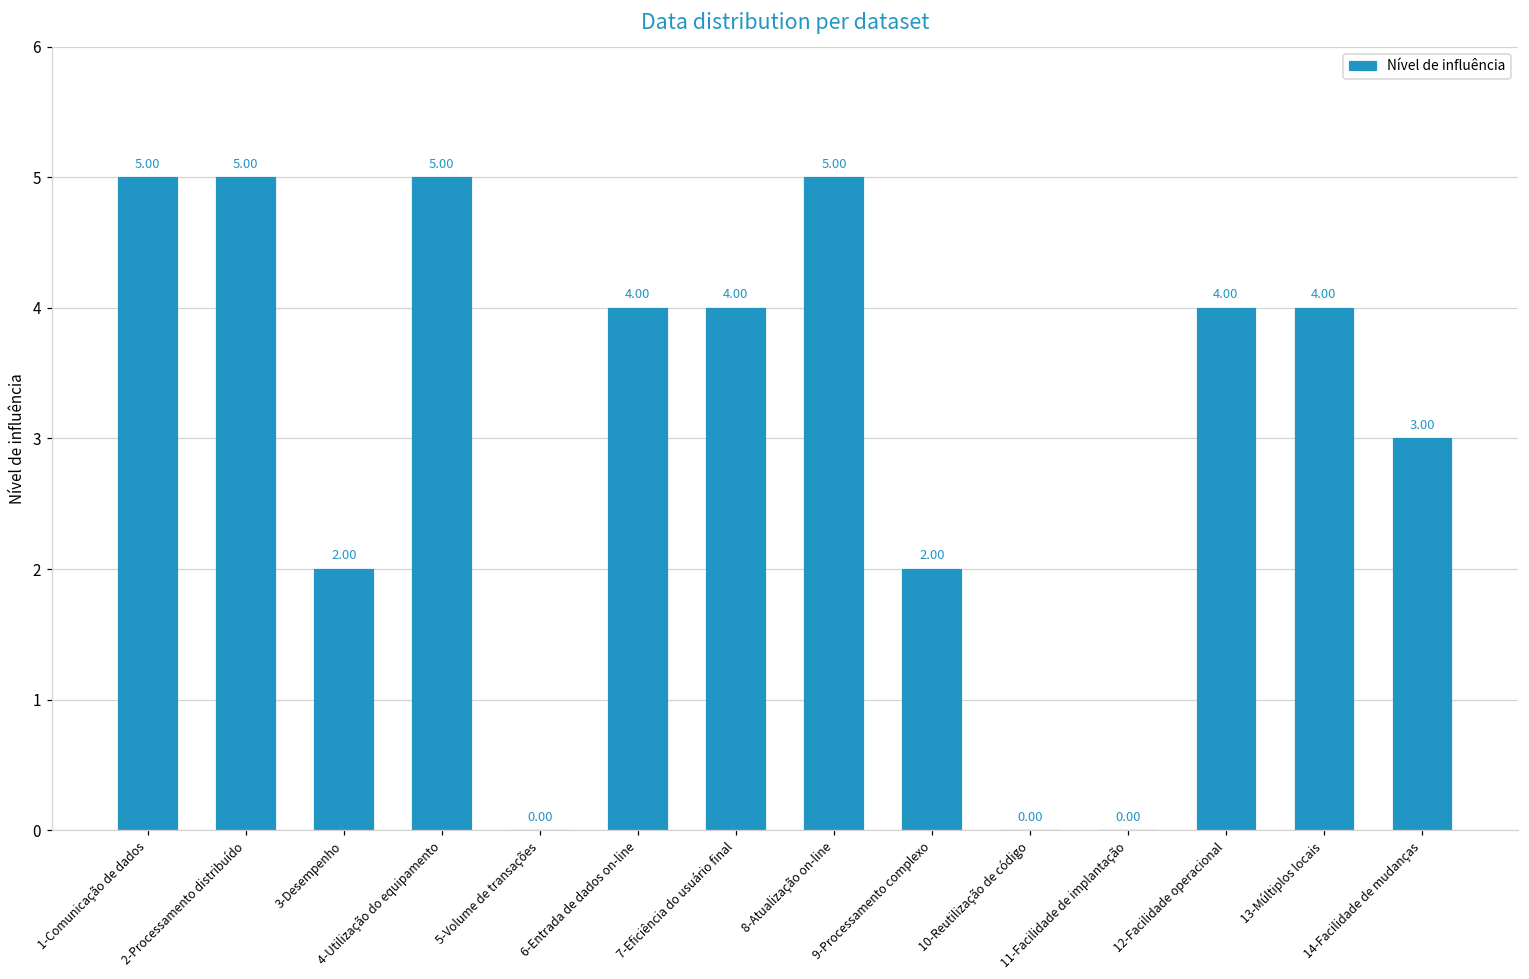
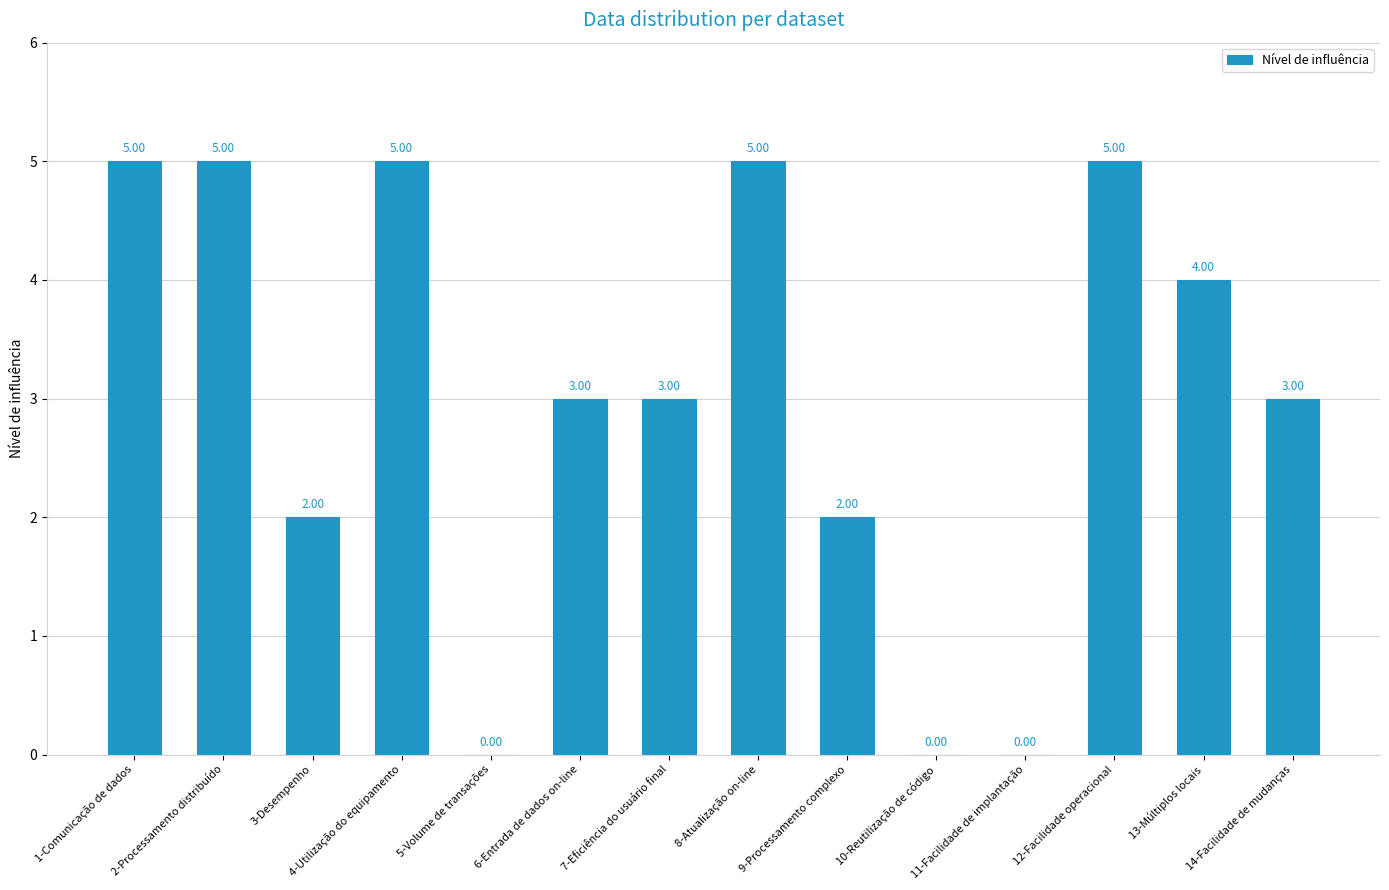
  {
    "1-Comunicação de dados": 5.00,
    "2-Processamento distribuído": 5.00,
    "3-Desempenho": 2.00,
    "4-Utilização do equipamento": 5.00,
    "5-Volume de transações": 0.00,
-   "6-Entrada de dados on-line": 4.00,
-   "7-Eficiência do usuário final": 4.00,
+   "6-Entrada de dados on-line": 3.00,
+   "7-Eficiência do usuário final": 3.00,
    "8-Atualização on-line": 5.00,
    "9-Processamento complexo": 2.00,
    "10-Reutilização de código": 0.00,
    "11-Facilidade de implantação": 0.00,
-   "12-Facilidade operacional": 4.00,
+   "12-Facilidade operacional": 5.00,
    "13-Múltiplos locais": 4.00,
    "14-Facilidade de mudanças": 3.00
  }
